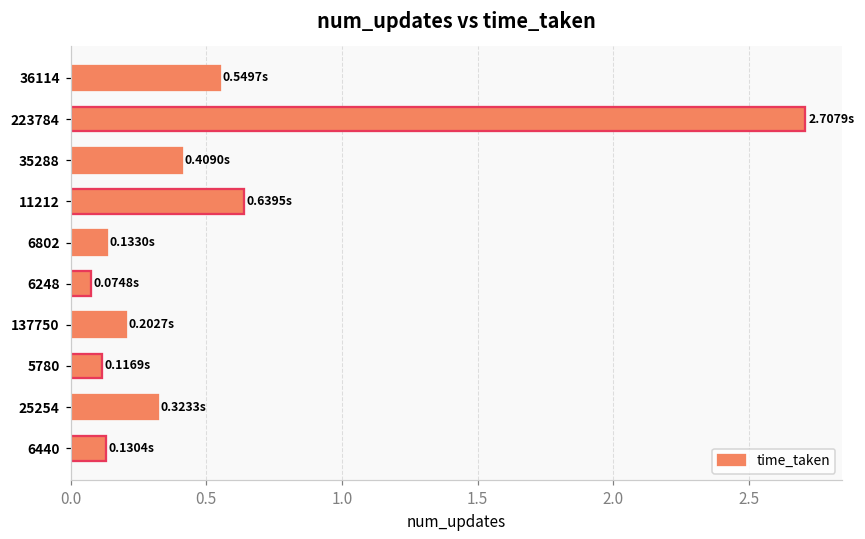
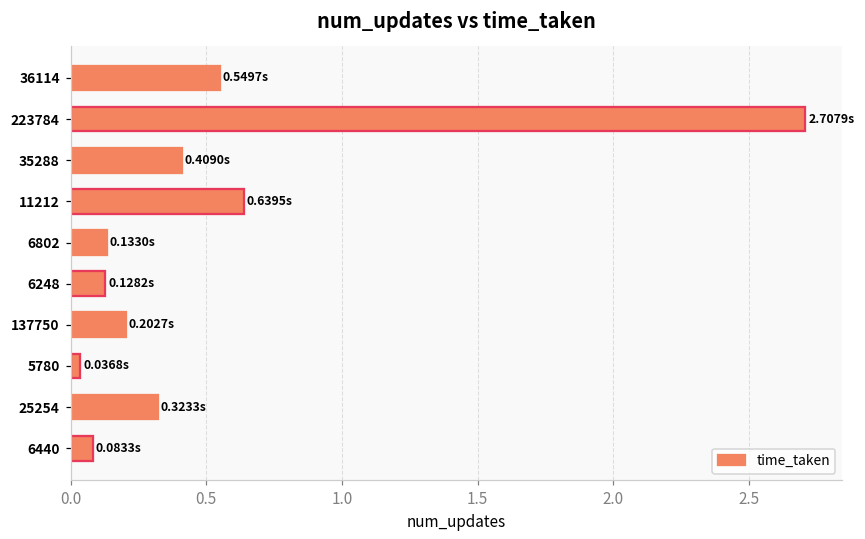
  {
    "36114": "0.5497s",
    "223784": "2.7079s",
    "35288": "0.4090s",
    "11212": "0.6395s",
    "6802": "0.1330s",
-   "6248": "0.0748s",
+   "6248": "0.1282s",
    "137750": "0.2027s",
-   "5780": "0.1169s",
+   "5780": "0.0368s",
    "25254": "0.3233s",
-   "6440": "0.1304s"
+   "6440": "0.0833s"
  }
